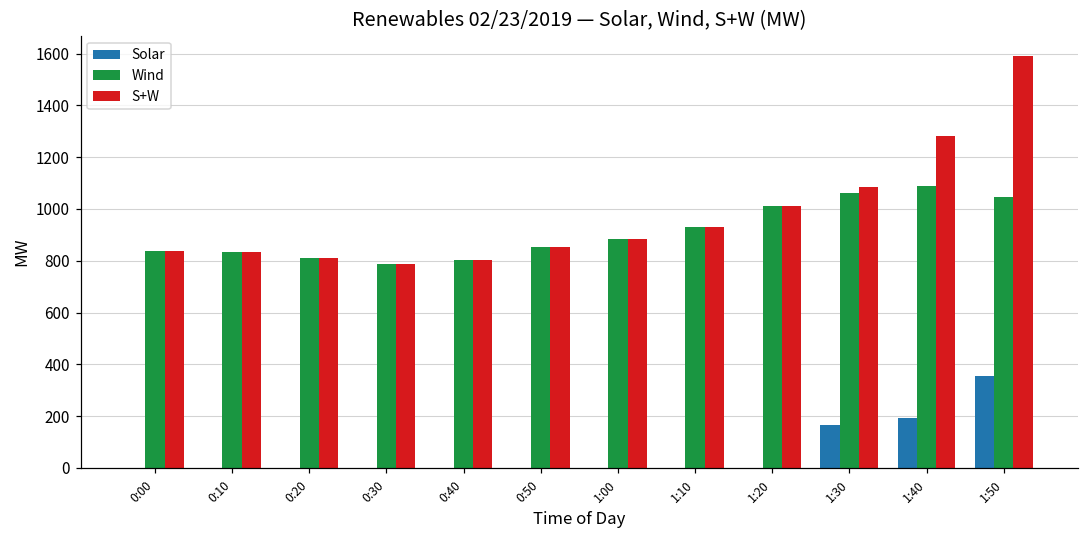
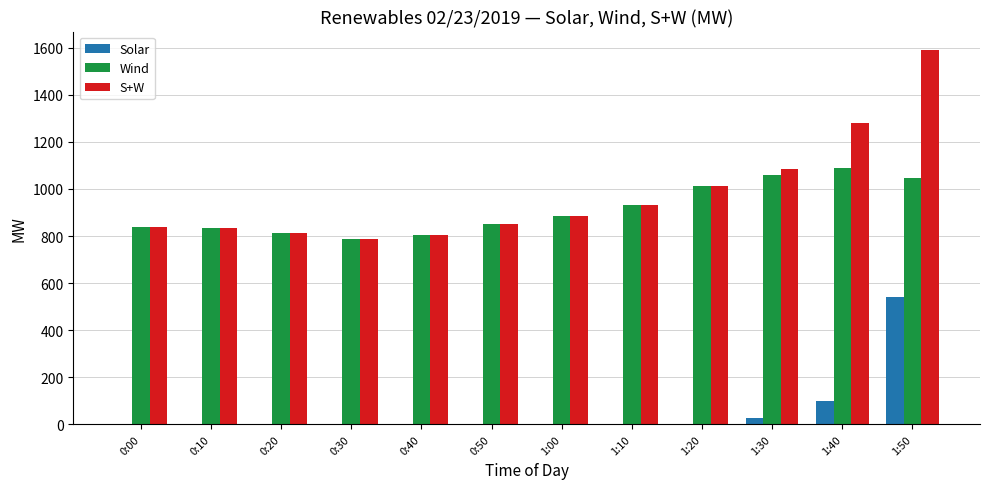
  {
    "Solar": {
      "0:00": 0,
      "0:10": 0,
      "0:20": 0,
      "0:30": 0,
      "0:40": 0,
      "0:50": 0,
      "1:00": 0,
      "1:10": 0,
      "1:20": 0,
-     "1:30": 160,
-     "1:40": 190,
-     "1:50": 350
+     "1:30": 30,
+     "1:40": 100,
+     "1:50": 540
    },
    "Wind": {
      "0:00": 840,
      "0:10": 830,
      "0:20": 810,
      "0:30": 790,
      "0:40": 800,
      "0:50": 850,
      "1:00": 880,
      "1:10": 930,
      "1:20": 1010,
      "1:30": 1060,
      "1:40": 1090,
      "1:50": 1050
    },
    "S+W": {
      "0:00": 840,
      "0:10": 830,
      "0:20": 810,
      "0:30": 790,
      "0:40": 800,
      "0:50": 850,
      "1:00": 880,
      "1:10": 930,
      "1:20": 1010,
      "1:30": 1090,
      "1:40": 1280,
      "1:50": 1590
    }
  }
